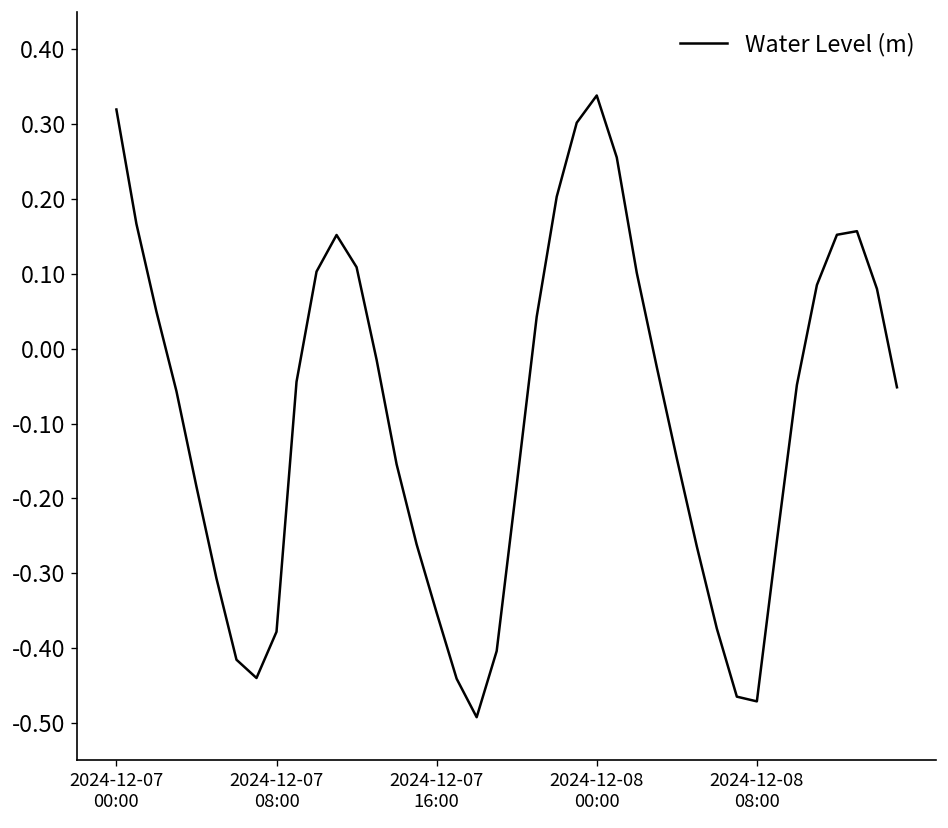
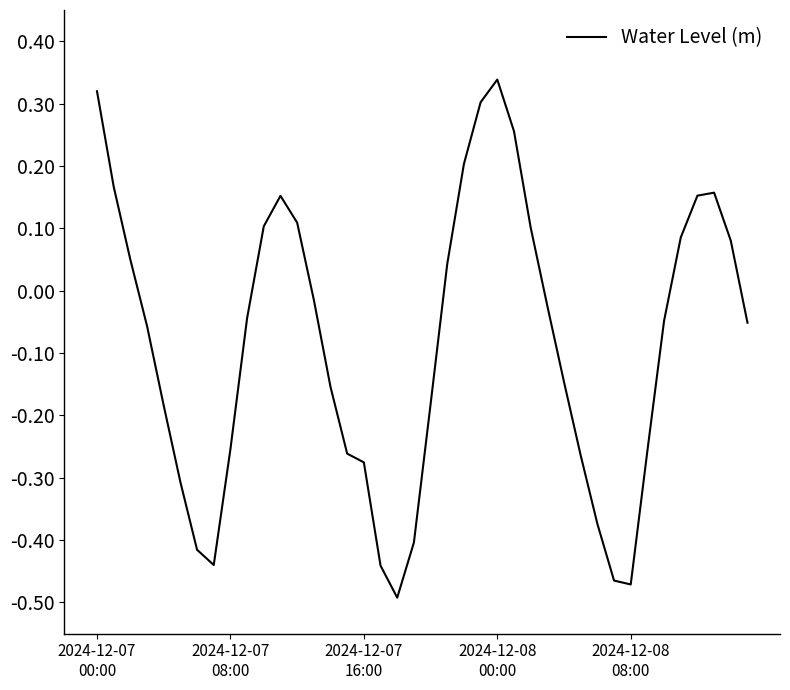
  {
    "2024-12-07 00:00": 0.32,
-   "2024-12-07 08:00": -0.38,
-   "2024-12-07 16:00": -0.35,
+   "2024-12-07 08:00": -0.25,
+   "2024-12-07 16:00": -0.28,
    "2024-12-08 00:00": 0.34,
    "2024-12-08 08:00": -0.47
  }
